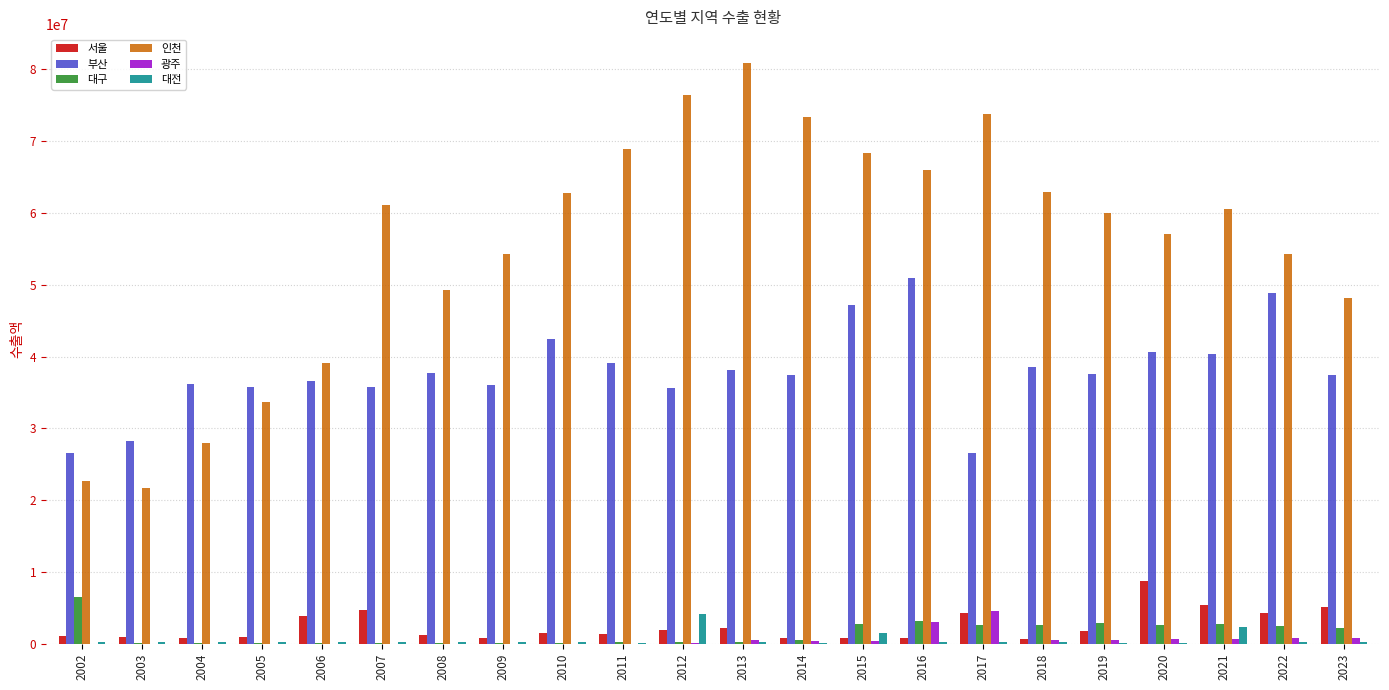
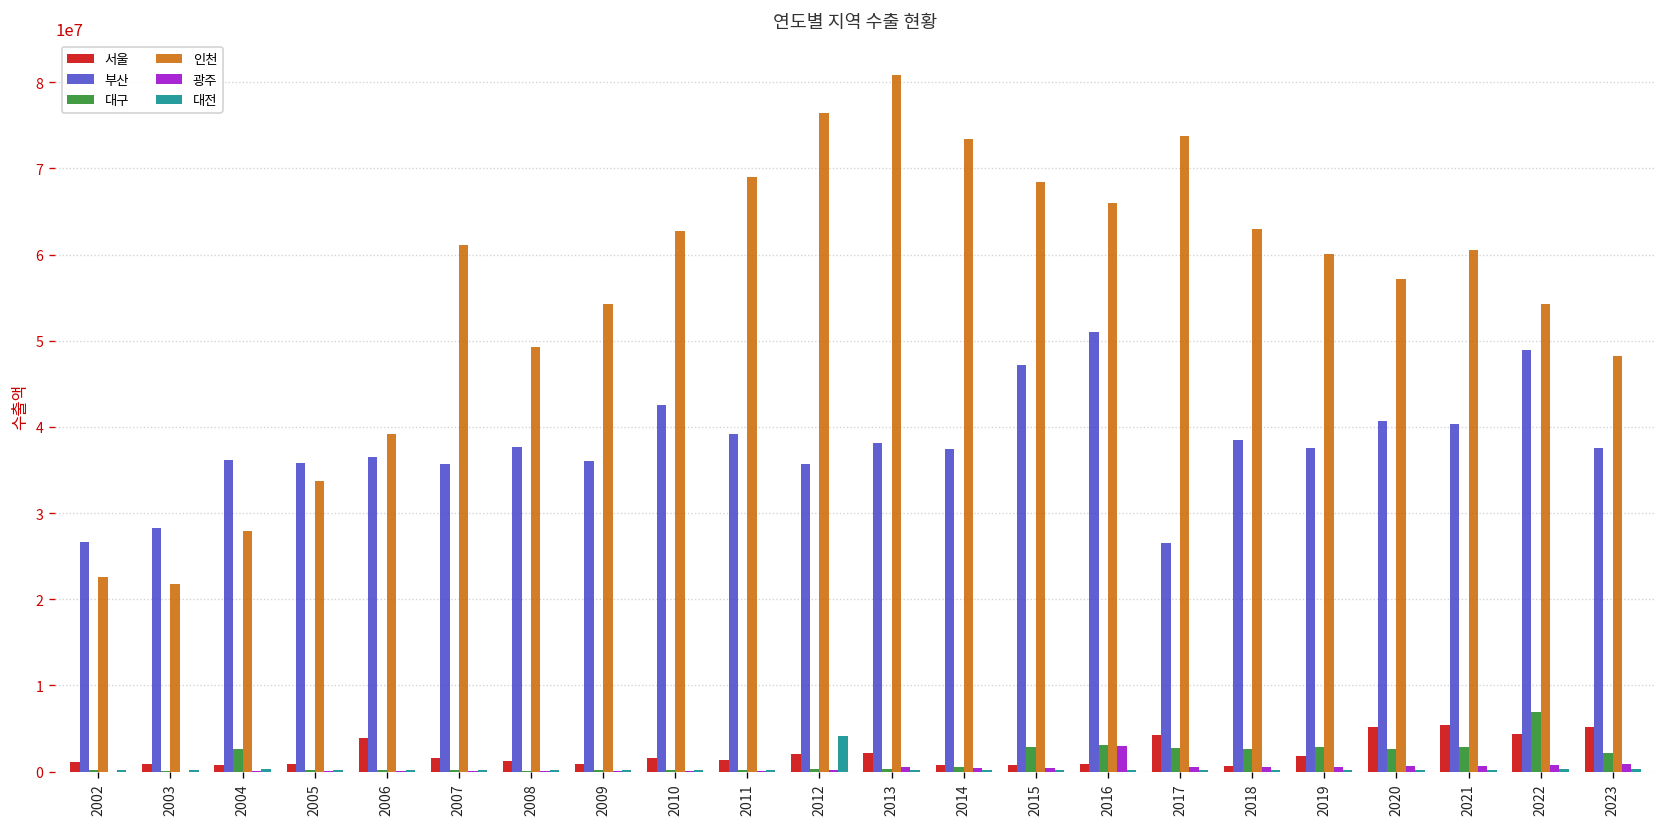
  {
    "서울": {
      "2002": 1000000,
      "2003": 1000000,
      "2004": 1000000,
      "2005": 1000000,
      "2006": 4000000,
-     "2007": 5000000,
+     "2007": 2000000,
      "2008": 1000000,
      "2009": 1000000,
      "2010": 2000000,
      "2011": 1000000,
      "2012": 2000000,
      "2013": 2000000,
      "2014": 1000000,
      "2015": 1000000,
      "2016": 1000000,
      "2017": 4000000,
      "2018": 1000000,
      "2019": 2000000,
-     "2020": 9000000,
+     "2020": 5000000,
      "2021": 5000000,
      "2022": 4000000,
      "2023": 5000000
    },
    "부산": {
      "2002": 27000000,
      "2003": 28000000,
      "2004": 36000000,
      "2005": 36000000,
      "2006": 37000000,
      "2007": 36000000,
      "2008": 38000000,
      "2009": 36000000,
      "2010": 42000000,
      "2011": 39000000,
      "2012": 36000000,
      "2013": 38000000,
      "2014": 37000000,
      "2015": 47000000,
      "2016": 51000000,
      "2017": 27000000,
      "2018": 38000000,
      "2019": 38000000,
      "2020": 41000000,
      "2021": 40000000,
      "2022": 49000000,
      "2023": 37000000
    },
    "대구": {
-     "2002": 7000000,
-     "2004": 0,
+     "2002": 0,
+     "2004": 3000000,
      "2014": 1000000,
      "2015": 3000000,
      "2016": 3000000,
      "2017": 3000000,
      "2018": 3000000,
      "2019": 3000000,
      "2020": 3000000,
      "2021": 3000000,
-     "2022": 2000000,
+     "2022": 7000000,
      "2023": 2000000
    },
    "인천": {
      "2002": 23000000,
      "2003": 22000000,
      "2004": 28000000,
      "2005": 34000000,
      "2006": 39000000,
      "2007": 61000000,
      "2008": 49000000,
      "2009": 54000000,
      "2010": 63000000,
      "2011": 69000000,
      "2012": 76000000,
      "2013": 81000000,
      "2014": 73000000,
      "2015": 68000000,
      "2016": 66000000,
      "2017": 74000000,
      "2018": 63000000,
      "2019": 60000000,
      "2020": 57000000,
      "2021": 61000000,
      "2022": 54000000,
      "2023": 48000000
    },
    "광주": {
      "2002": 0,
      "2013": 1000000,
      "2014": 0,
      "2015": 0,
      "2016": 3000000,
-     "2017": 5000000,
+     "2017": 0,
      "2018": 1000000,
      "2019": 1000000,
      "2020": 1000000,
      "2021": 1000000,
      "2022": 1000000,
      "2023": 1000000
    },
    "대전": {
      "2012": 4000000,
-     "2015": 1000000,
-     "2021": 2000000
+     "2015": 0,
+     "2021": 0
    }
  }
